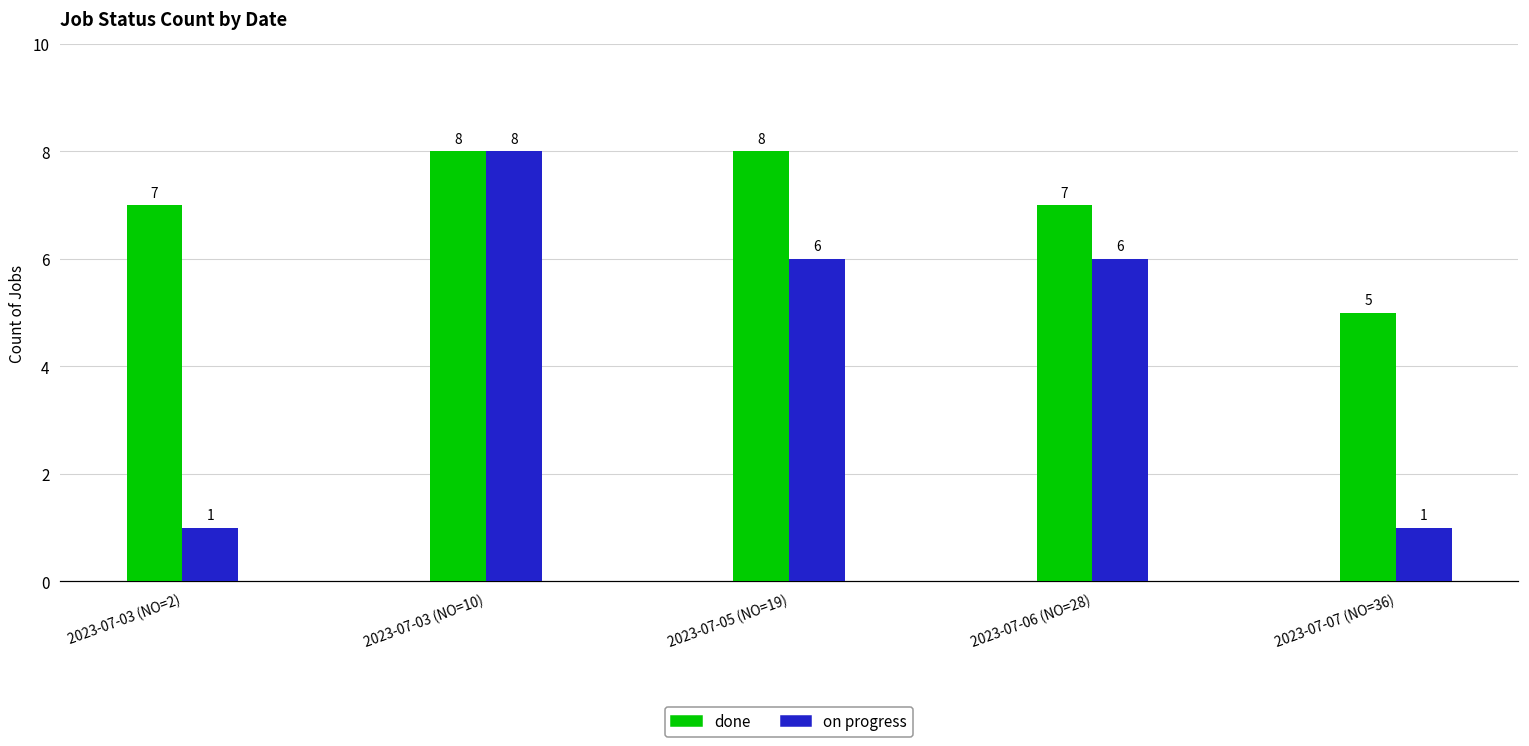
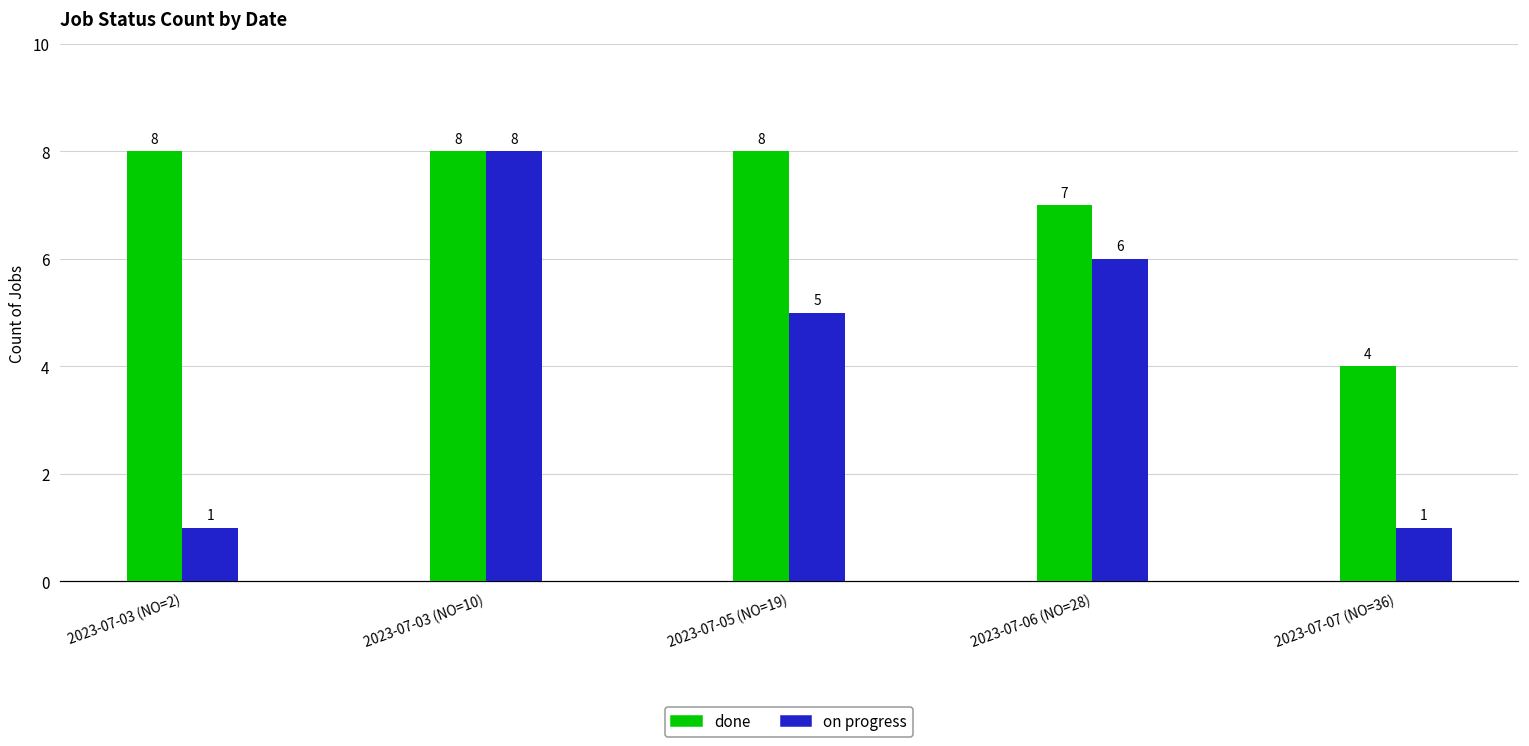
  {
    "done": {
-     "2023-07-03 (NO=2)": 7,
+     "2023-07-03 (NO=2)": 8,
      "2023-07-03 (NO=10)": 8,
      "2023-07-05 (NO=19)": 8,
      "2023-07-06 (NO=28)": 7,
-     "2023-07-07 (NO=36)": 5
+     "2023-07-07 (NO=36)": 4
    },
    "on progress": {
      "2023-07-03 (NO=2)": 1,
      "2023-07-03 (NO=10)": 8,
-     "2023-07-05 (NO=19)": 6,
+     "2023-07-05 (NO=19)": 5,
      "2023-07-06 (NO=28)": 6,
      "2023-07-07 (NO=36)": 1
    }
  }
